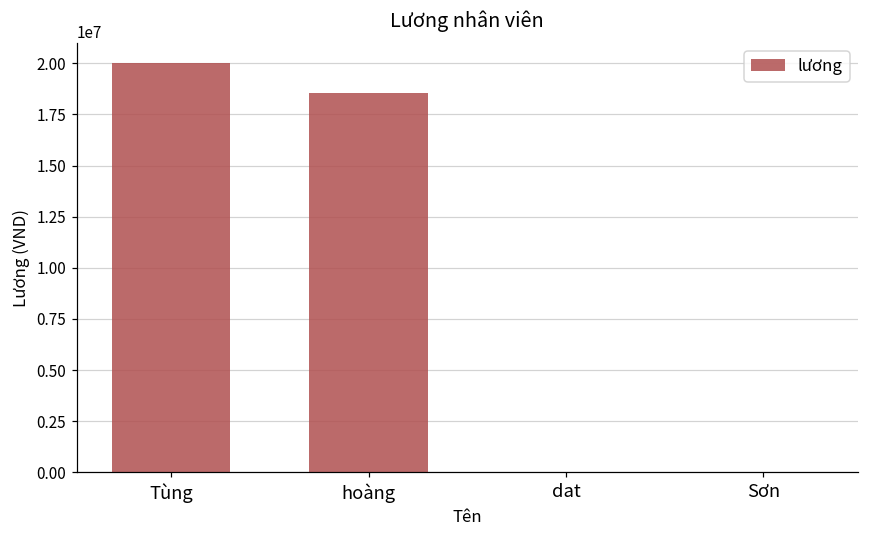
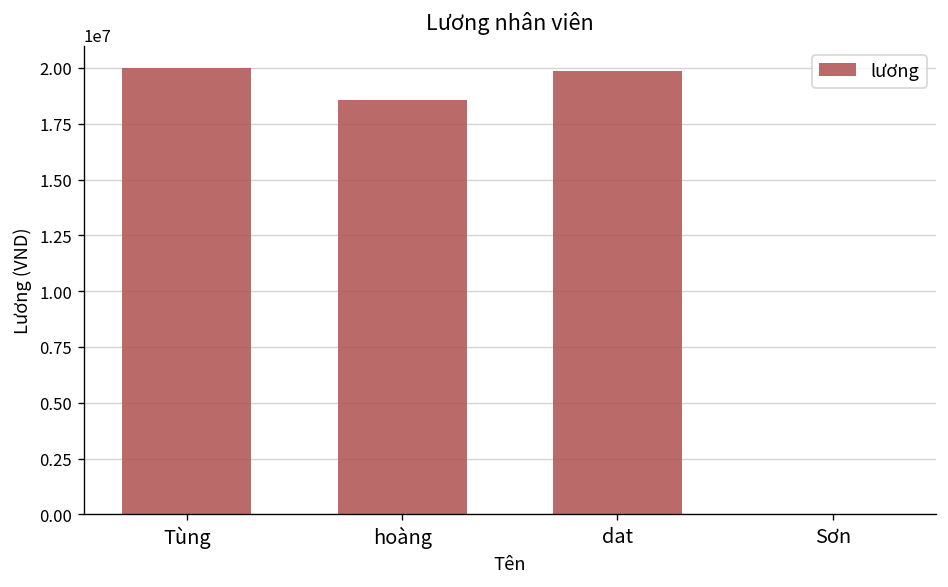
  {
    "Tùng": 20000000,
    "hoàng": 18500000,
-   "dat": 0
+   "dat": 19900000
  }
